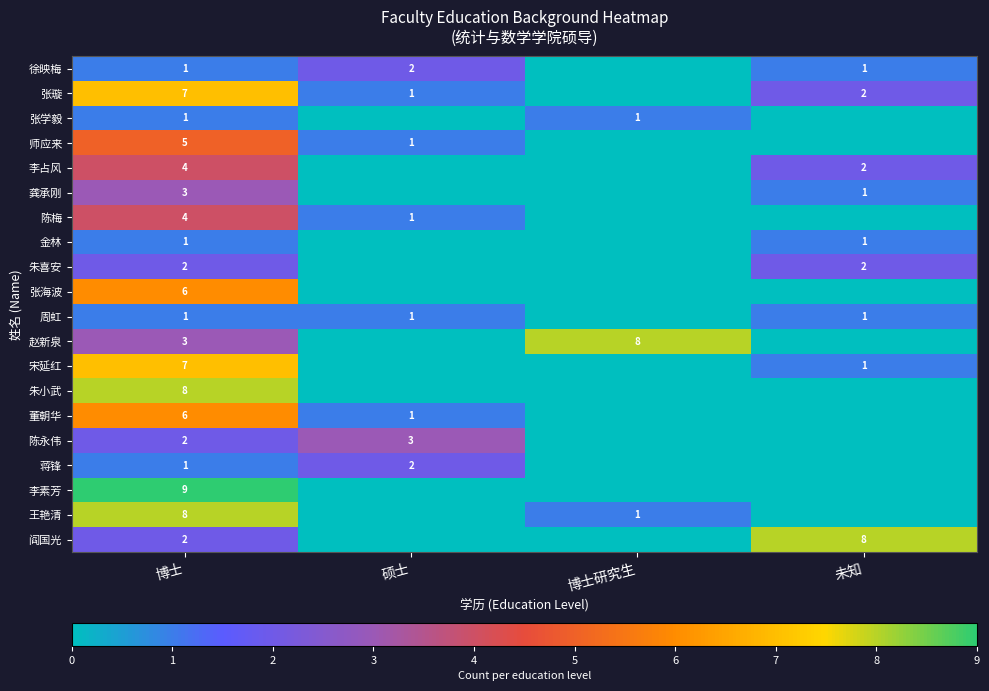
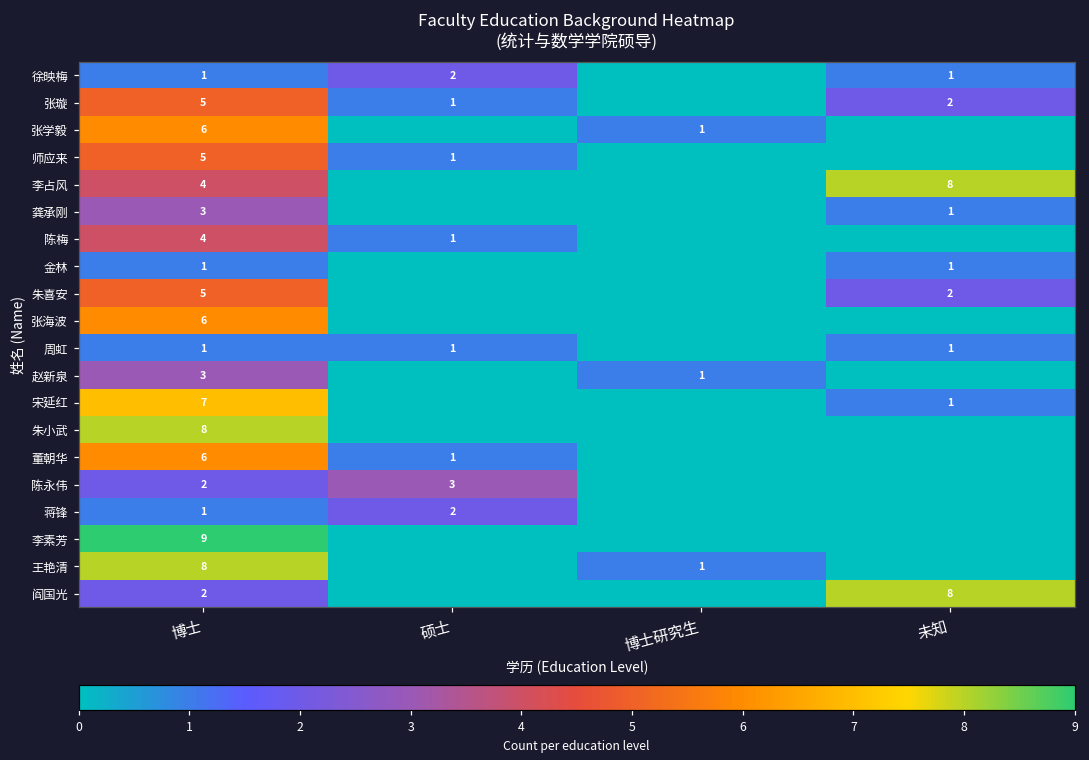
  {
    "徐映梅": {
      "博士": 1,
      "硕士": 2,
      "未知": 1
    },
    "张璇": {
-     "博士": 7,
+     "博士": 5,
      "硕士": 1,
      "未知": 2
    },
    "张学毅": {
-     "博士": 1,
+     "博士": 6,
      "博士研究生": 1
    },
    "师应来": {
      "博士": 5,
      "硕士": 1
    },
    "李占风": {
      "博士": 4,
-     "未知": 2
+     "未知": 8
    },
    "龚承刚": {
      "博士": 3,
      "未知": 1
    },
    "陈梅": {
      "博士": 4,
      "硕士": 1
    },
    "金林": {
      "博士": 1,
      "未知": 1
    },
    "朱喜安": {
-     "博士": 2,
+     "博士": 5,
      "未知": 2
    },
    "张海波": {
      "博士": 6
    },
    "周虹": {
      "博士": 1,
      "硕士": 1,
      "未知": 1
    },
    "赵新泉": {
      "博士": 3,
-     "博士研究生": 8
+     "博士研究生": 1
    },
    "宋延红": {
      "博士": 7,
      "未知": 1
    },
    "朱小武": {
      "博士": 8
    },
    "董朝华": {
      "博士": 6,
      "硕士": 1
    },
    "陈永伟": {
      "博士": 2,
      "硕士": 3
    },
    "蒋锋": {
      "博士": 1,
      "硕士": 2
    },
    "李素芳": {
      "博士": 9
    },
    "王艳清": {
      "博士": 8,
      "博士研究生": 1
    },
    "阎国光": {
      "博士": 2,
      "未知": 8
    }
  }
